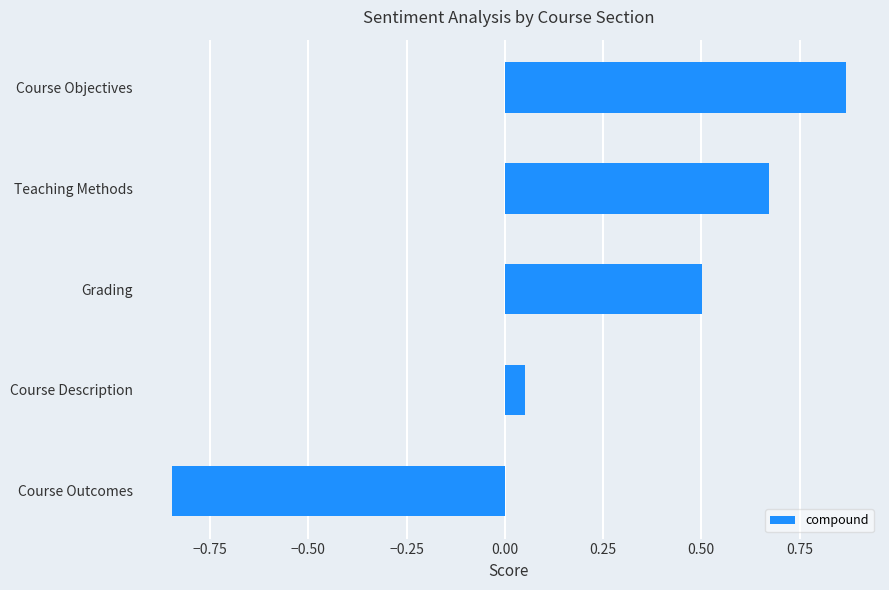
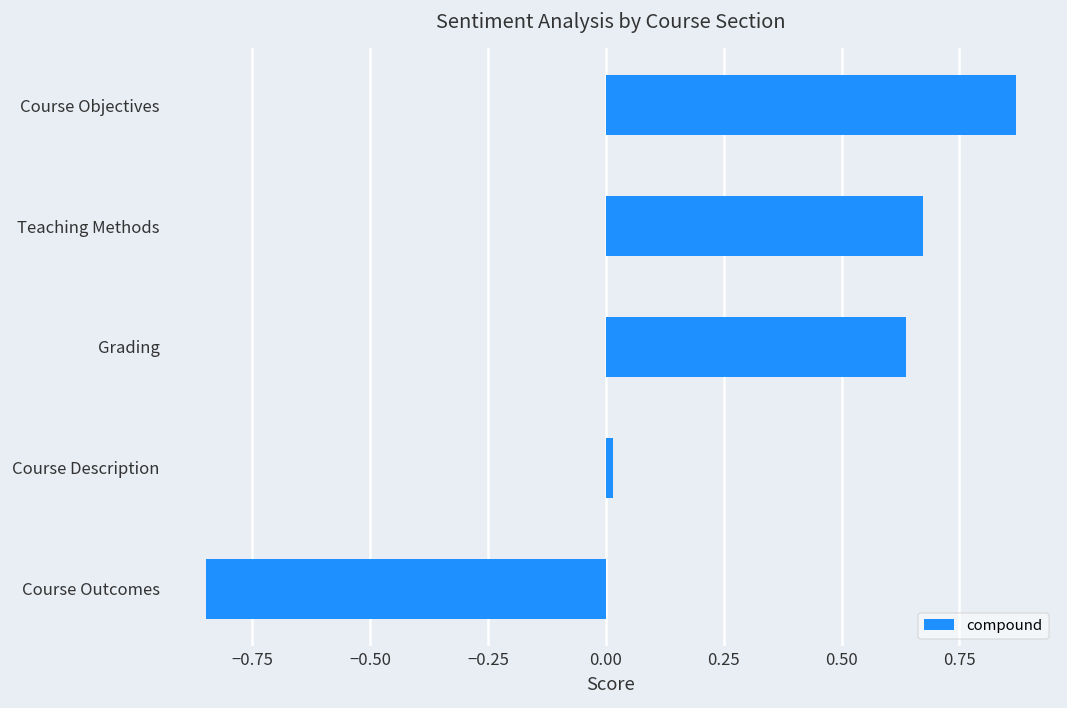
  {
    "Course Objectives": 0.87,
    "Teaching Methods": 0.67,
-   "Grading": 0.50,
-   "Course Description": 0.05,
+   "Grading": 0.64,
+   "Course Description": 0.01,
    "Course Outcomes": -0.85
  }
